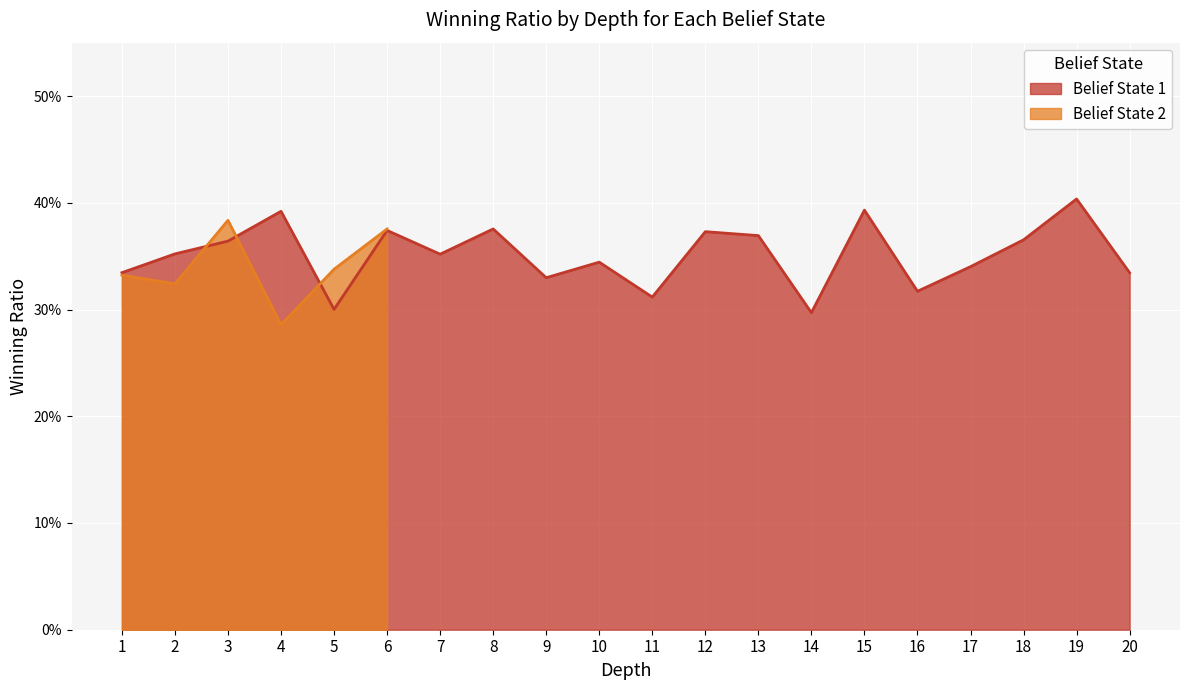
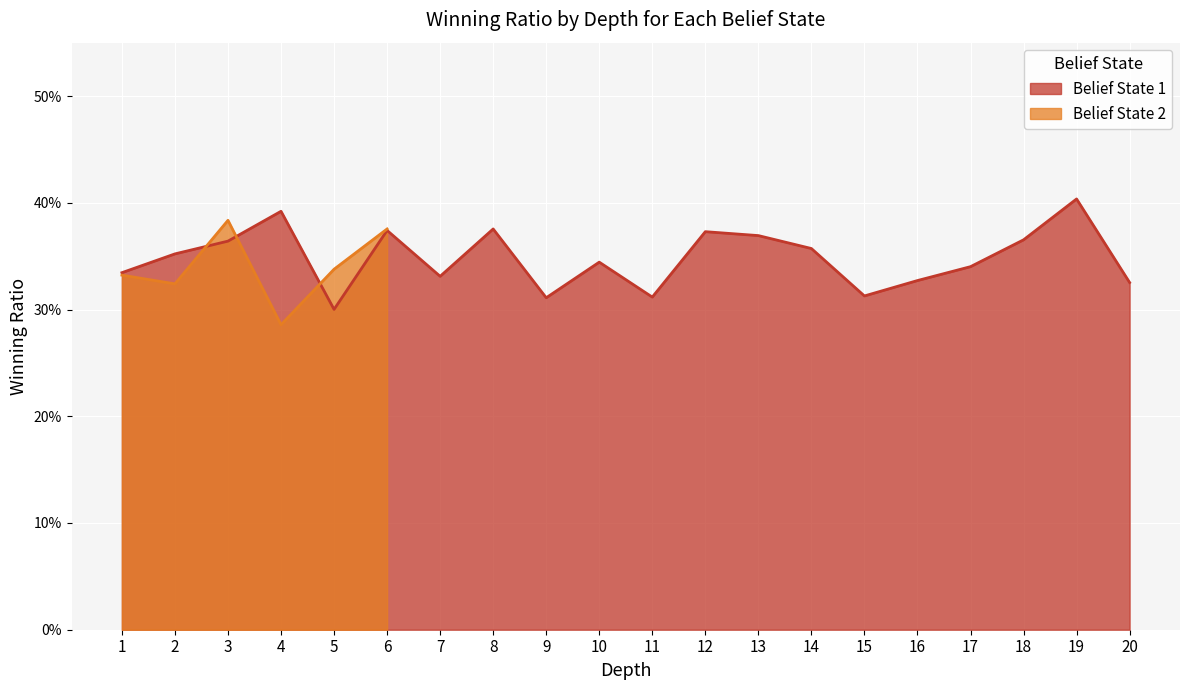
  {
    "Belief State 1": {
      "2": "35.2%",
      "3": "36.4%",
      "4": "39.2%",
      "5": "30.0%",
-     "7": "35.2%",
+     "7": "33.1%",
      "8": "37.5%",
-     "9": "33.0%",
+     "9": "31.1%",
      "10": "34.4%",
      "11": "31.2%",
      "12": "37.3%",
      "13": "36.9%",
-     "14": "29.7%",
-     "15": "39.3%",
-     "16": "31.7%",
+     "14": "35.7%",
+     "15": "31.3%",
+     "16": "32.7%",
      "17": "34.0%",
      "18": "36.5%",
      "19": "40.4%",
-     "20": "33.4%"
+     "20": "32.5%"
    },
    "Belief State 2": {
      "2": "32.4%",
      "3": "38.4%",
      "4": "28.6%",
      "5": "33.8%"
    }
  }
